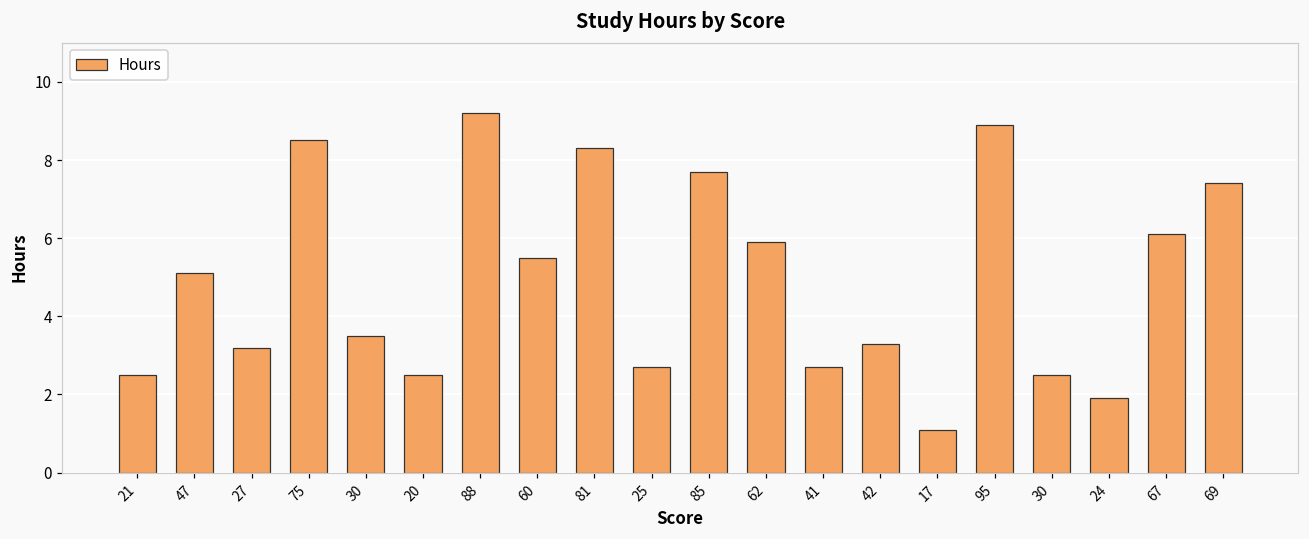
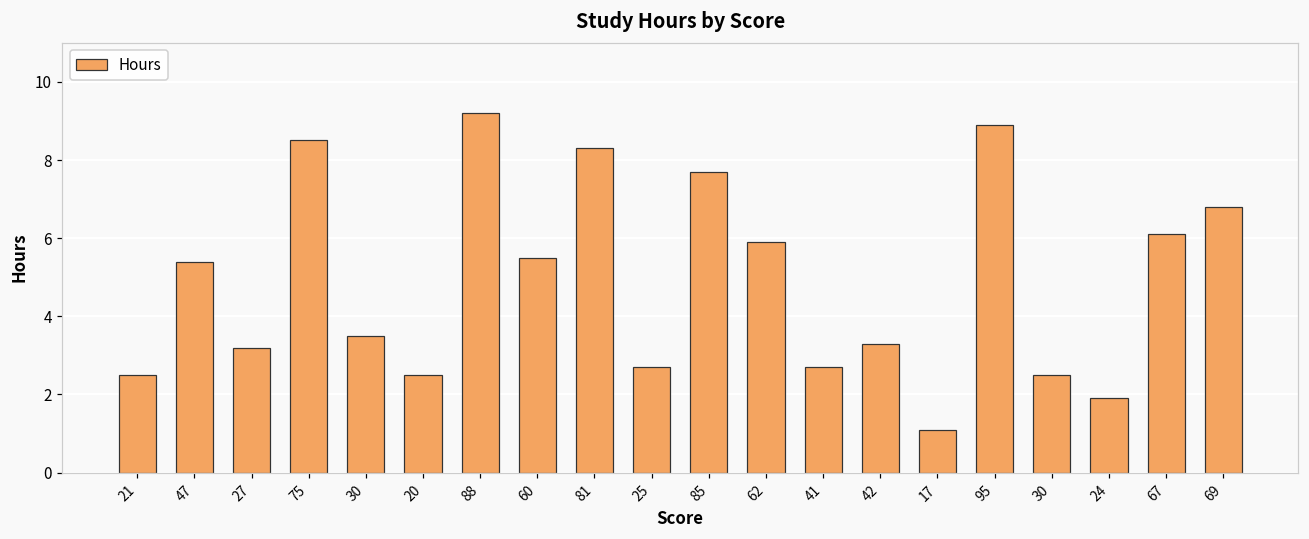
  {
    "21": 2.5,
-   "47": 5.1,
+   "47": 5.4,
    "27": 3.2,
    "75": 8.5,
    "20": 2.5,
    "88": 9.2,
    "60": 5.5,
    "81": 8.3,
    "25": 2.7,
    "85": 7.7,
    "62": 5.9,
    "41": 2.7,
    "42": 3.3,
    "17": 1.1,
    "95": 8.9,
    "24": 1.9,
    "67": 6.1,
-   "69": 7.4
+   "69": 6.8
  }
